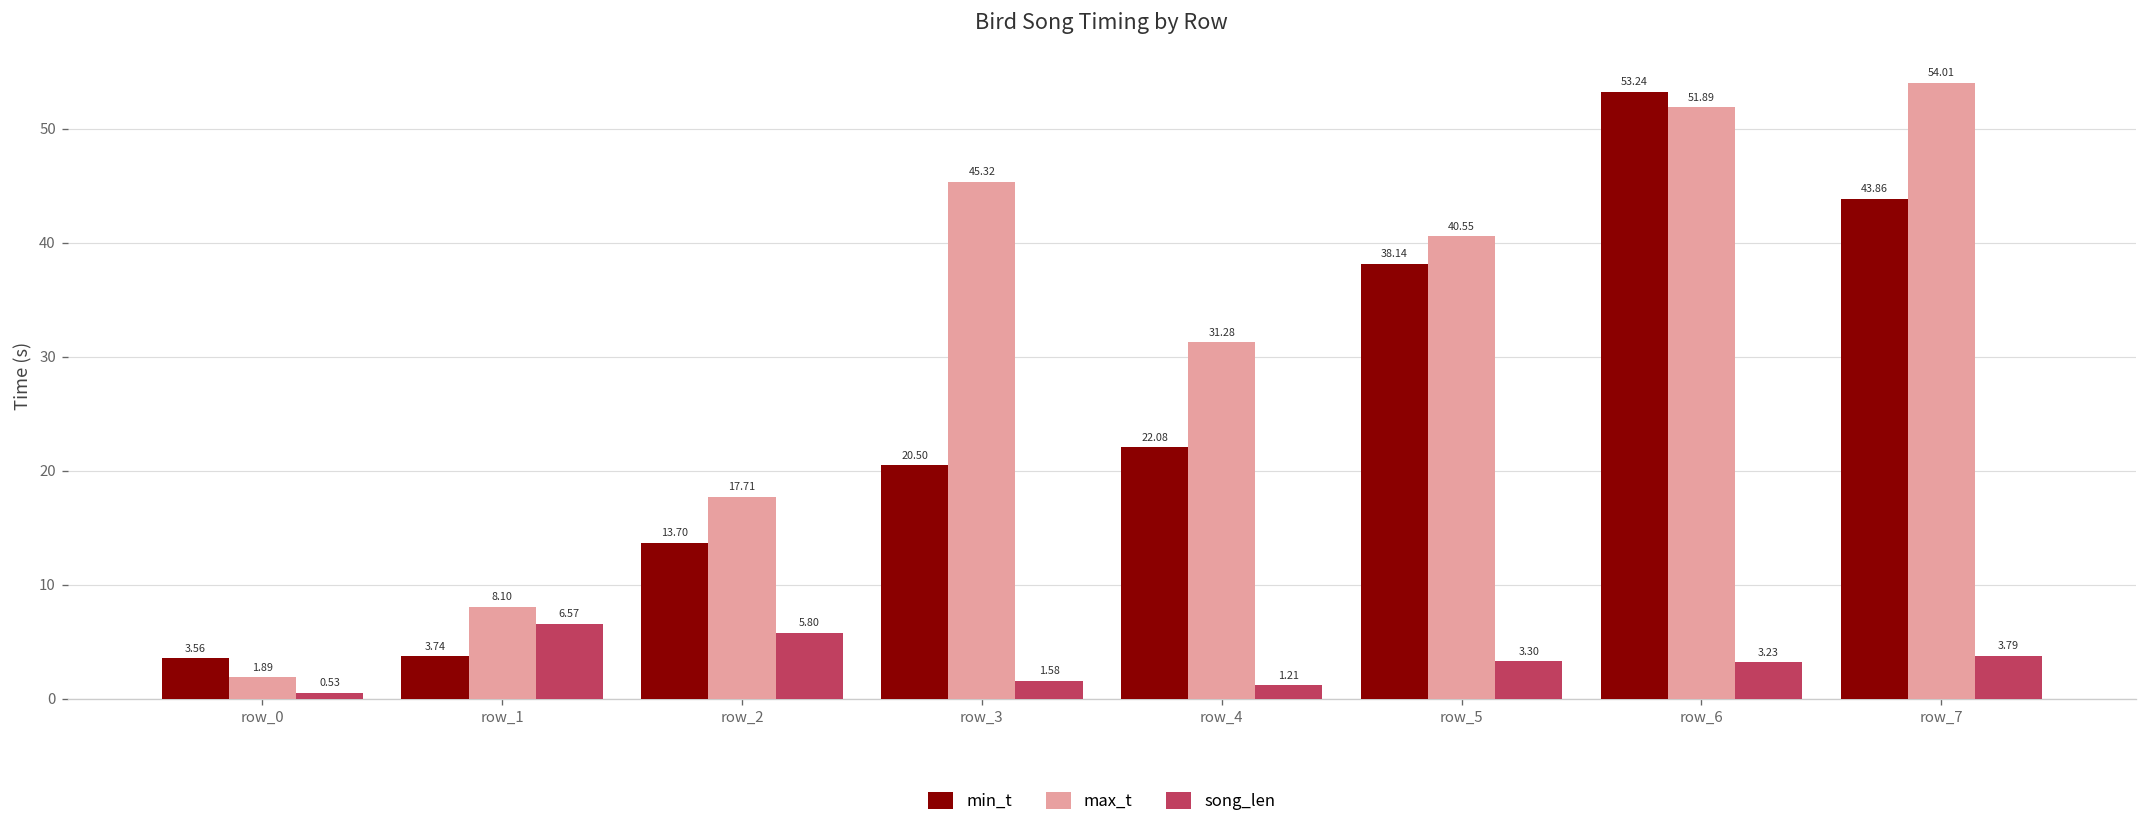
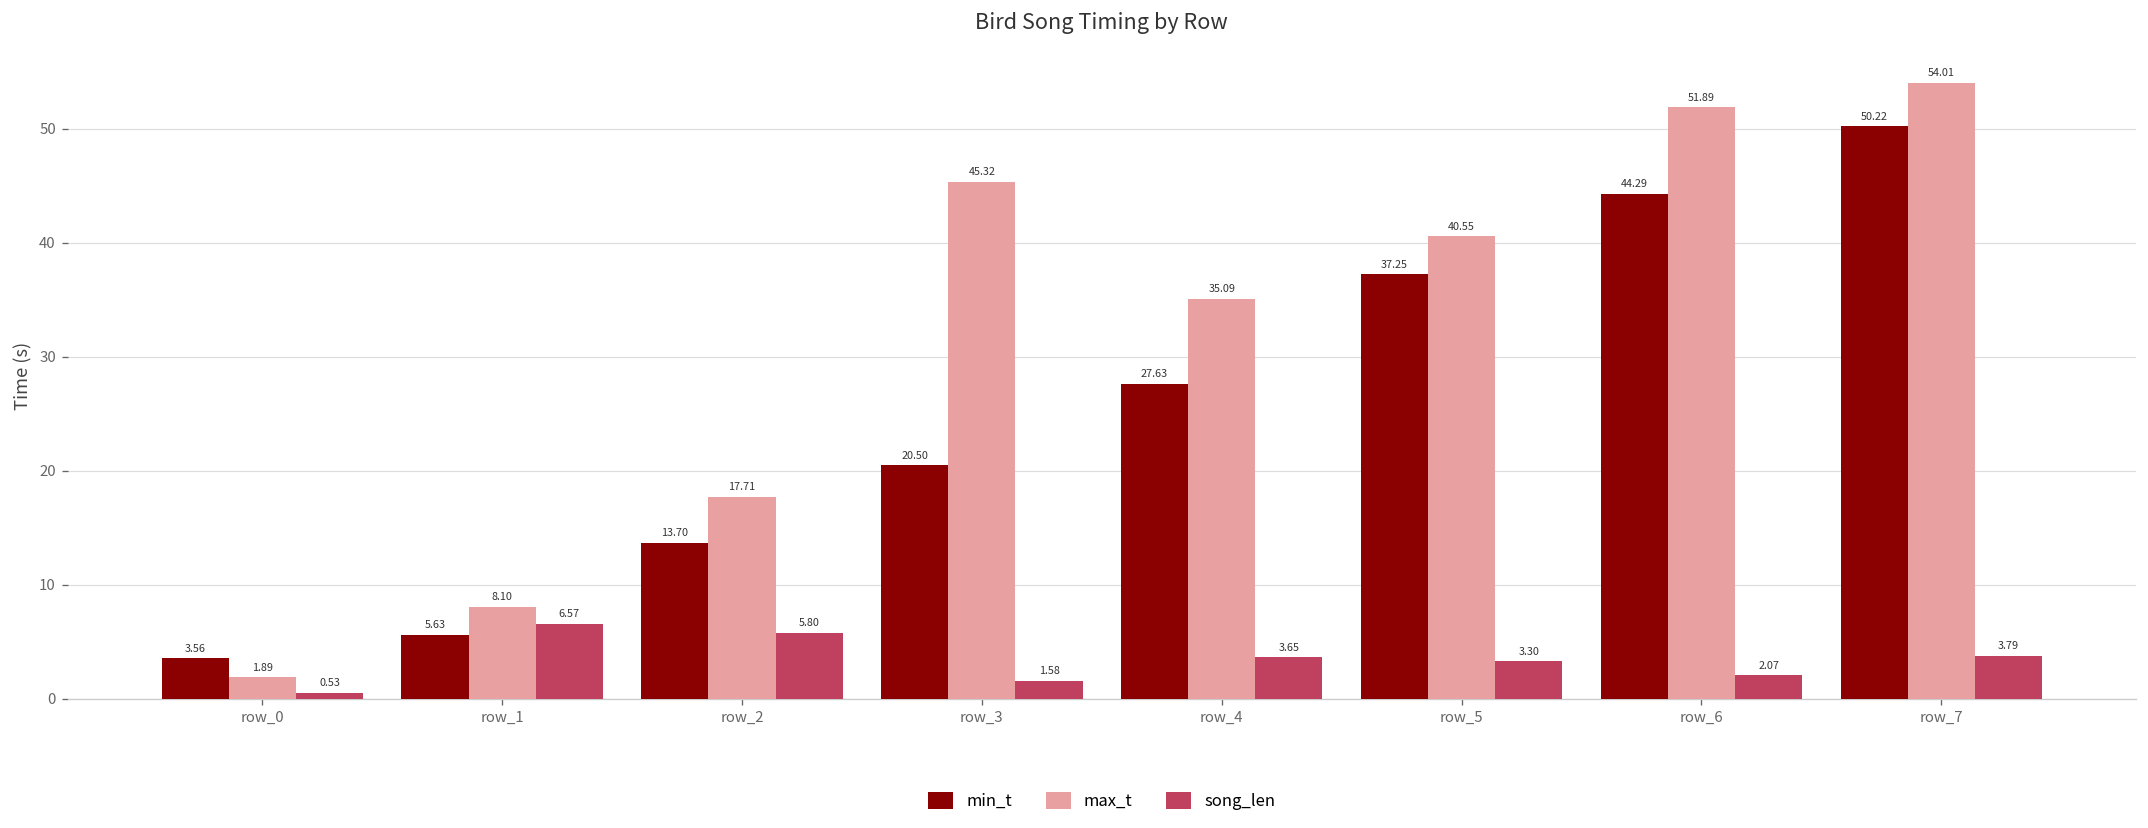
  {
    "min_t": {
      "row_0": 3.56,
-     "row_1": 3.74,
+     "row_1": 5.63,
      "row_2": 13.70,
      "row_3": 20.50,
-     "row_4": 22.08,
-     "row_5": 38.14,
-     "row_6": 53.24,
-     "row_7": 43.86
+     "row_4": 27.63,
+     "row_5": 37.25,
+     "row_6": 44.29,
+     "row_7": 50.22
    },
    "max_t": {
      "row_0": 1.89,
      "row_1": 8.10,
      "row_2": 17.71,
      "row_3": 45.32,
-     "row_4": 31.28,
+     "row_4": 35.09,
      "row_5": 40.55,
      "row_6": 51.89,
      "row_7": 54.01
    },
    "song_len": {
      "row_0": 0.53,
      "row_1": 6.57,
      "row_2": 5.80,
      "row_3": 1.58,
-     "row_4": 1.21,
+     "row_4": 3.65,
      "row_5": 3.30,
-     "row_6": 3.23,
+     "row_6": 2.07,
      "row_7": 3.79
    }
  }
